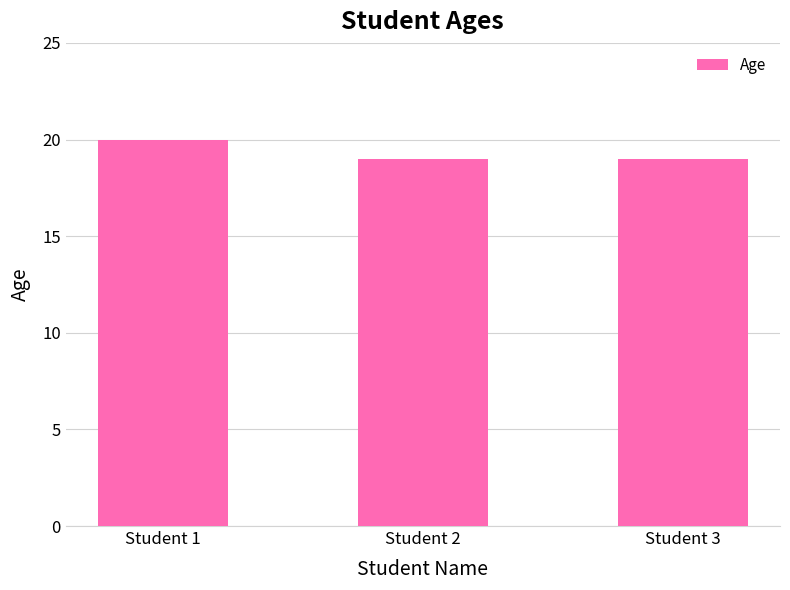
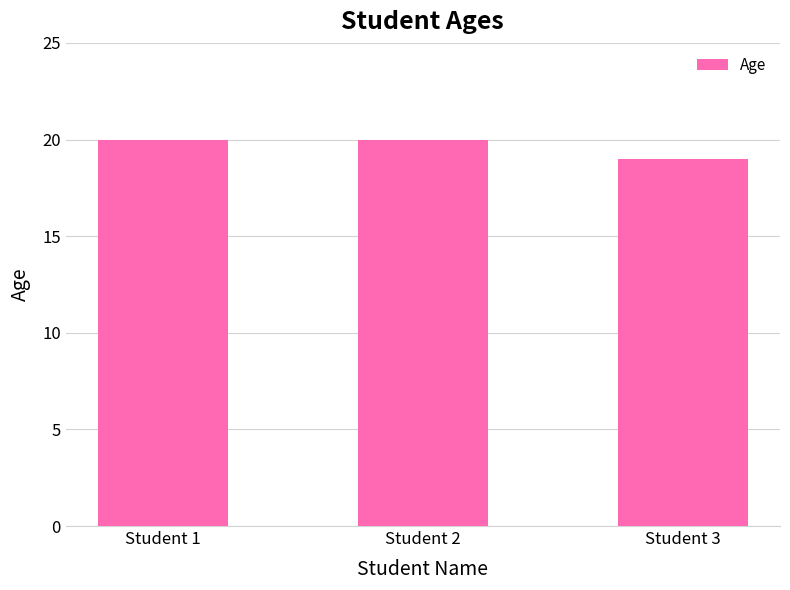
  {
    "Student 1": 20,
-   "Student 2": 19,
+   "Student 2": 20,
    "Student 3": 19
  }
